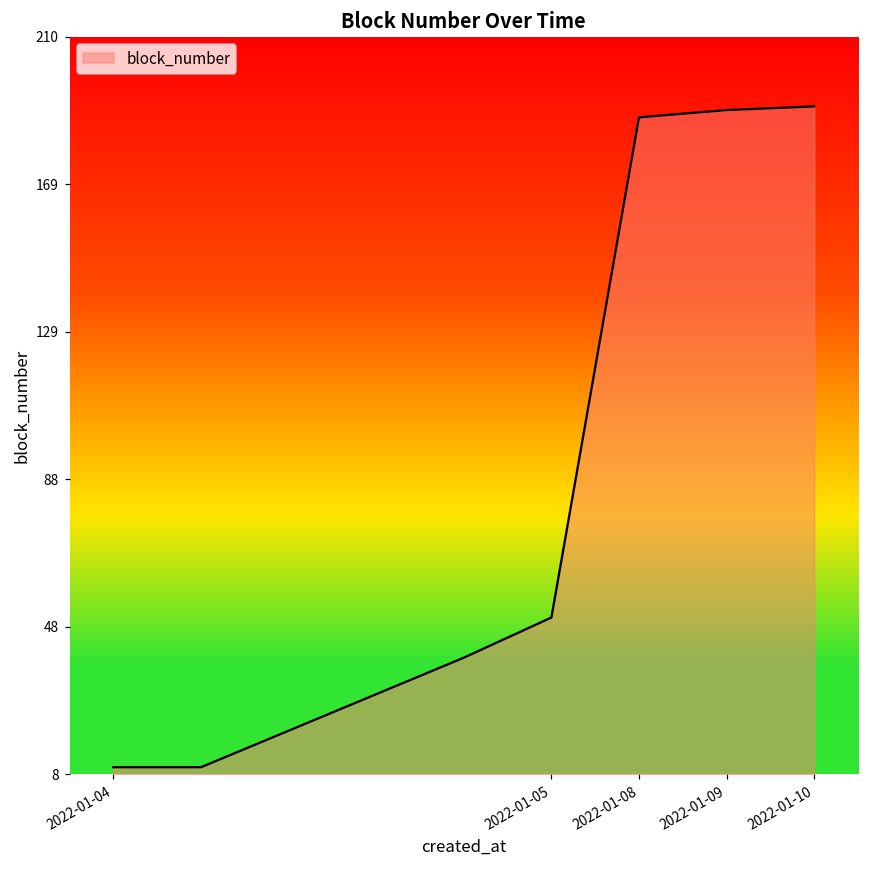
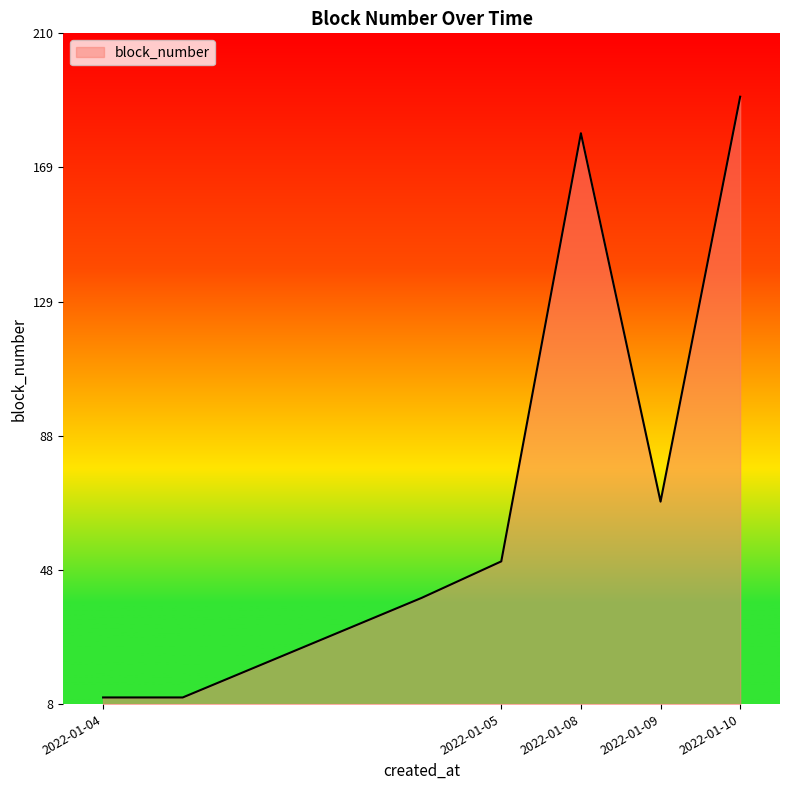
  {
    "2022-01-04": 10,
    "2022-01-05": 51,
-   "2022-01-08": 188,
-   "2022-01-09": 190,
+   "2022-01-08": 180,
+   "2022-01-09": 69,
    "2022-01-10": 191
  }
